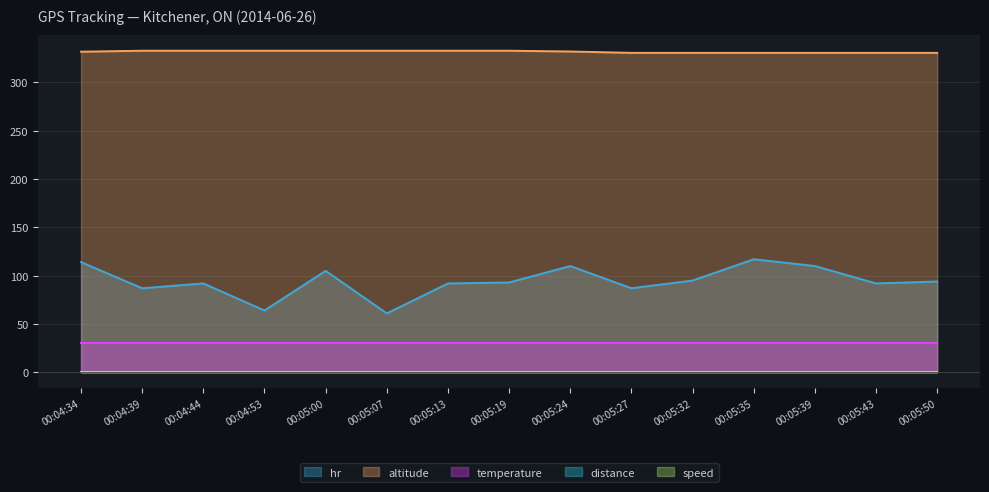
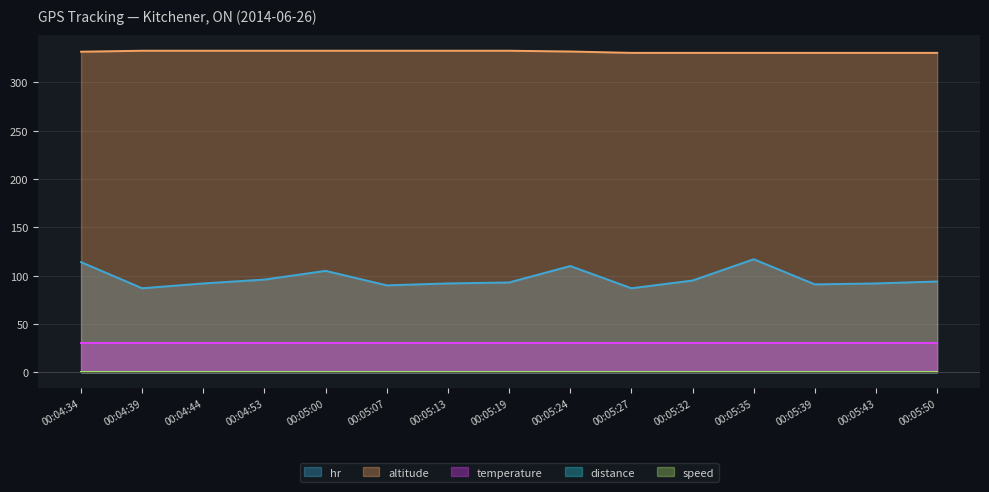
  {
    "hr": {
      "00:04:34": 110,
      "00:04:39": 90,
      "00:04:44": 90,
-     "00:04:53": 60,
+     "00:04:53": 100,
      "00:05:00": 110,
-     "00:05:07": 60,
+     "00:05:07": 90,
      "00:05:13": 90,
      "00:05:19": 90,
      "00:05:24": 110,
      "00:05:27": 90,
      "00:05:32": 100,
      "00:05:35": 120,
-     "00:05:39": 110,
+     "00:05:39": 90,
      "00:05:43": 90,
      "00:05:50": 90
    },
    "temperature": {
      "00:04:34": 30,
      "00:04:39": 30,
      "00:04:44": 30,
      "00:04:53": 30,
      "00:05:00": 30,
      "00:05:07": 30,
      "00:05:13": 30,
      "00:05:19": 30,
      "00:05:24": 30,
      "00:05:27": 30,
      "00:05:32": 30,
      "00:05:35": 30,
      "00:05:39": 30,
      "00:05:43": 30,
      "00:05:50": 30
    }
  }
